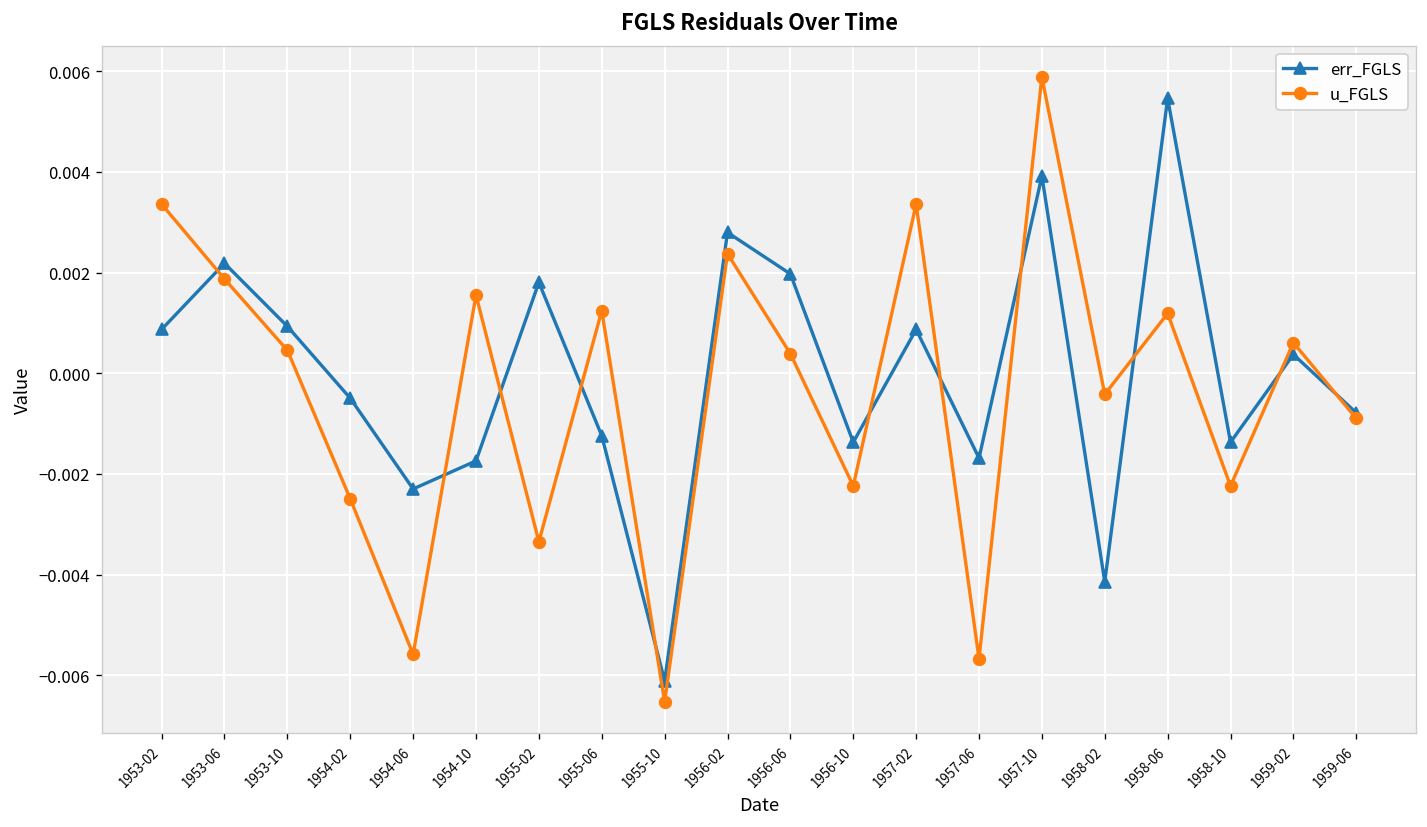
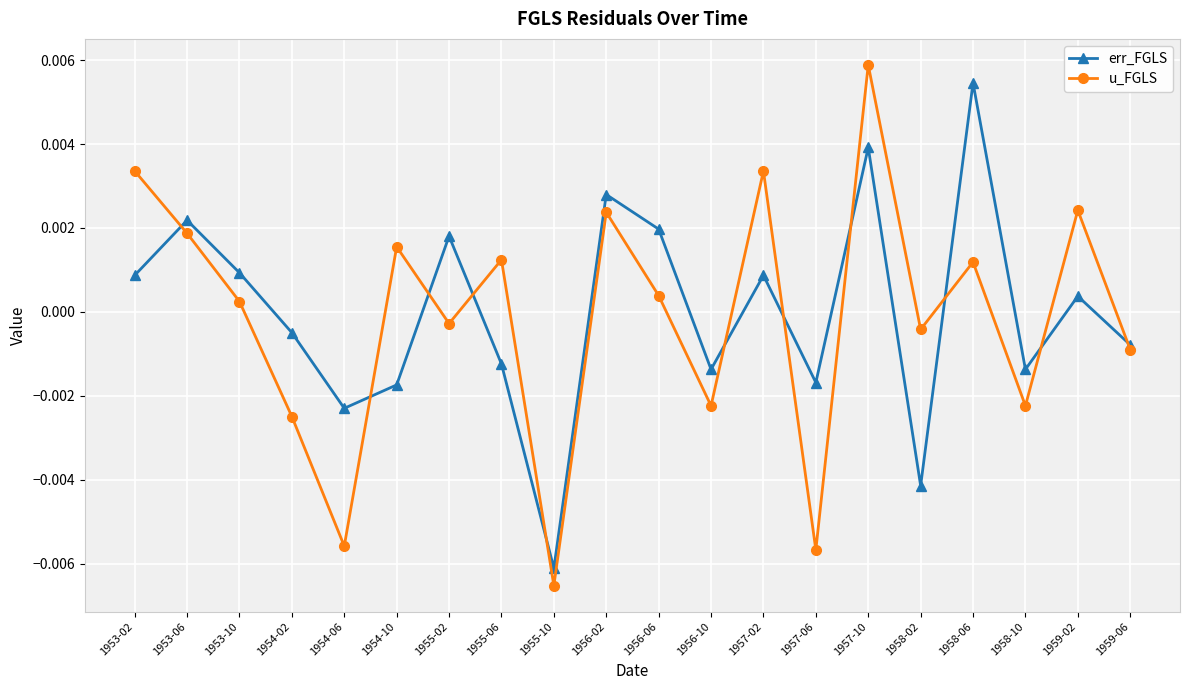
  {
    "err_FGLS": {
      "1953-02": 0.0009,
      "1953-06": 0.0022,
      "1953-10": 0.0009,
      "1954-02": -0.0005,
      "1954-06": -0.0023,
      "1954-10": -0.0017,
      "1955-02": 0.0018,
      "1955-06": -0.0012,
      "1955-10": -0.0061,
      "1956-02": 0.0028,
      "1956-06": 0.0020,
      "1956-10": -0.0014,
      "1957-02": 0.0009,
      "1957-06": -0.0017,
      "1957-10": 0.0039,
      "1958-02": -0.0041,
      "1958-06": 0.0055,
      "1958-10": -0.0014,
      "1959-02": 0.0004,
      "1959-06": -0.0008
    },
    "u_FGLS": {
      "1953-02": 0.0034,
      "1953-06": 0.0019,
-     "1953-10": 0.0005,
+     "1953-10": 0.0002,
      "1954-02": -0.0025,
      "1954-06": -0.0056,
      "1954-10": 0.0016,
-     "1955-02": -0.0033,
+     "1955-02": -0.0003,
      "1955-06": 0.0012,
      "1955-10": -0.0065,
      "1956-02": 0.0024,
      "1956-06": 0.0004,
      "1956-10": -0.0022,
      "1957-02": 0.0034,
      "1957-06": -0.0057,
      "1957-10": 0.0059,
      "1958-02": -0.0004,
      "1958-06": 0.0012,
      "1958-10": -0.0022,
-     "1959-02": 0.0006,
+     "1959-02": 0.0024,
      "1959-06": -0.0009
    }
  }
